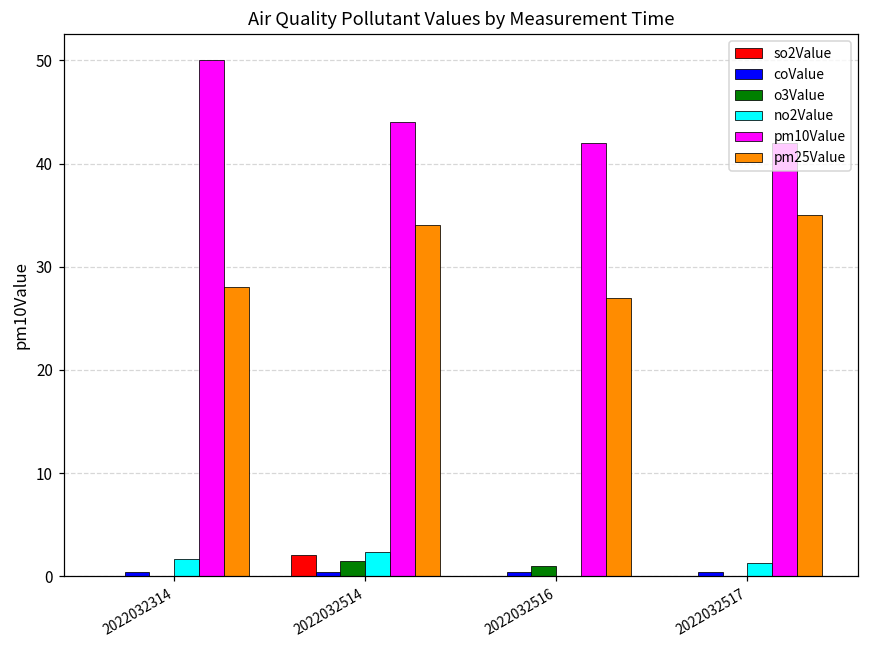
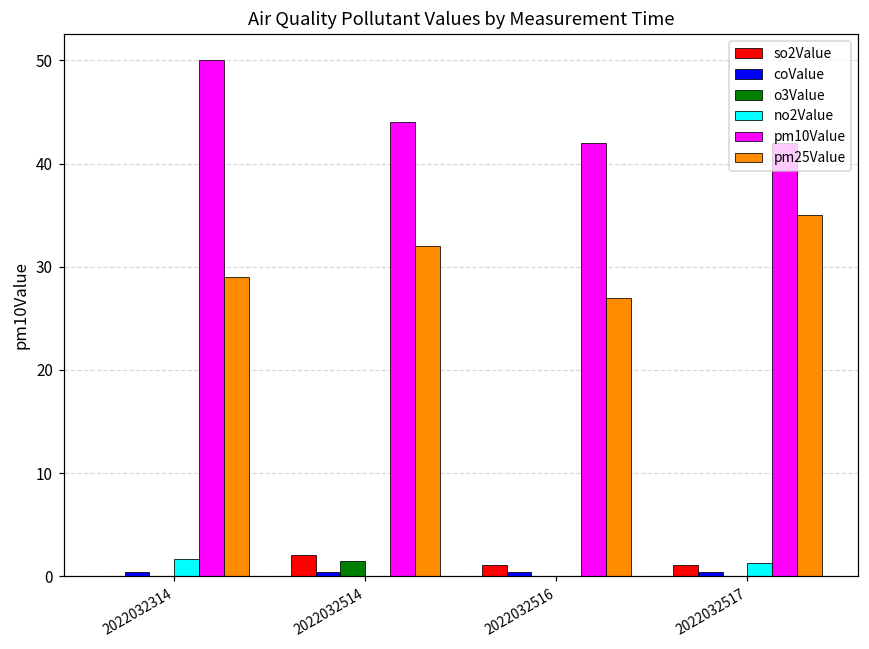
  {
    "so2Value": {
      "2022032514": 2,
-     "2022032516": 0,
-     "2022032517": 0
+     "2022032516": 1,
+     "2022032517": 1
    },
    "coValue": {
      "2022032314": 0,
      "2022032514": 0,
      "2022032516": 0,
      "2022032517": 0
    },
    "o3Value": {
      "2022032514": 1,
-     "2022032516": 1
+     "2022032516": 0
    },
    "no2Value": {
      "2022032314": 2,
-     "2022032514": 2,
+     "2022032514": 0,
      "2022032517": 1
    },
    "pm10Value": {
      "2022032314": 50,
      "2022032514": 44,
      "2022032516": 42
    },
    "pm25Value": {
-     "2022032314": 28,
-     "2022032514": 34,
+     "2022032314": 29,
+     "2022032514": 32,
      "2022032516": 27,
      "2022032517": 35
    }
  }
